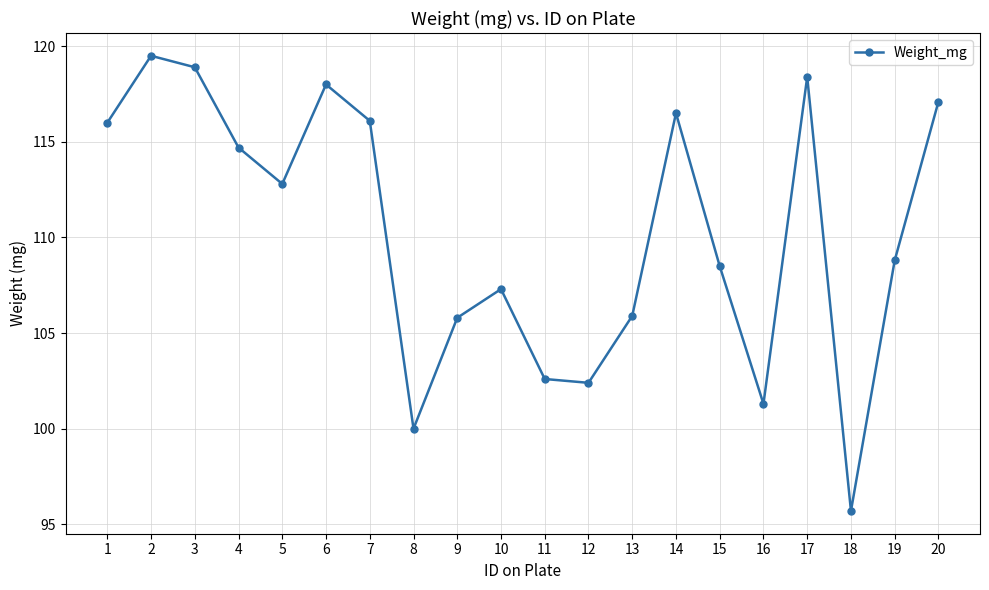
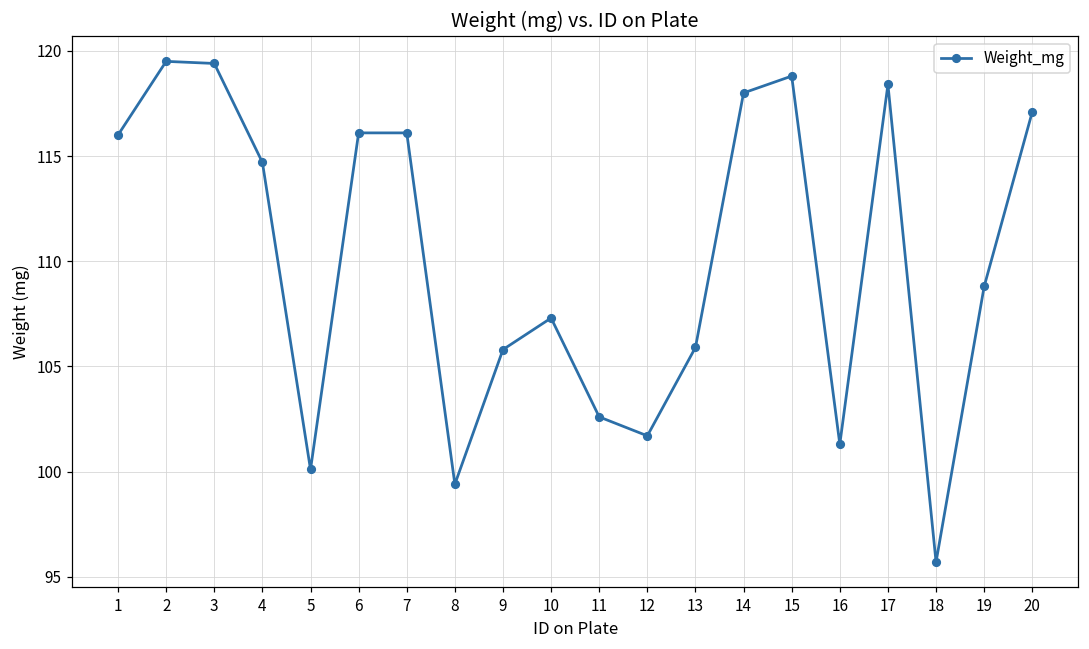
  {
    "1": 116.0,
    "2": 119.5,
-   "3": 118.9,
+   "3": 119.4,
    "4": 114.7,
-   "5": 112.8,
-   "6": 118.0,
+   "5": 100.1,
+   "6": 116.1,
    "7": 116.1,
-   "8": 100.0,
+   "8": 99.4,
    "9": 105.8,
    "10": 107.3,
    "11": 102.6,
-   "12": 102.4,
+   "12": 101.7,
    "13": 105.9,
-   "14": 116.5,
-   "15": 108.5,
+   "14": 118.0,
+   "15": 118.8,
    "16": 101.3,
    "17": 118.4,
    "18": 95.7,
    "19": 108.8,
    "20": 117.1
  }
